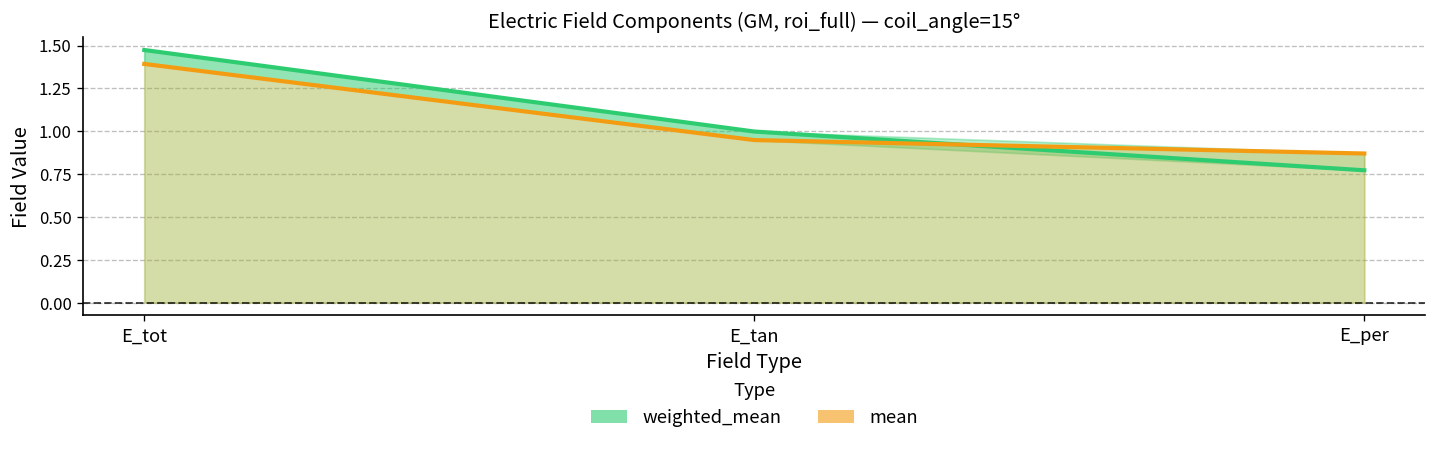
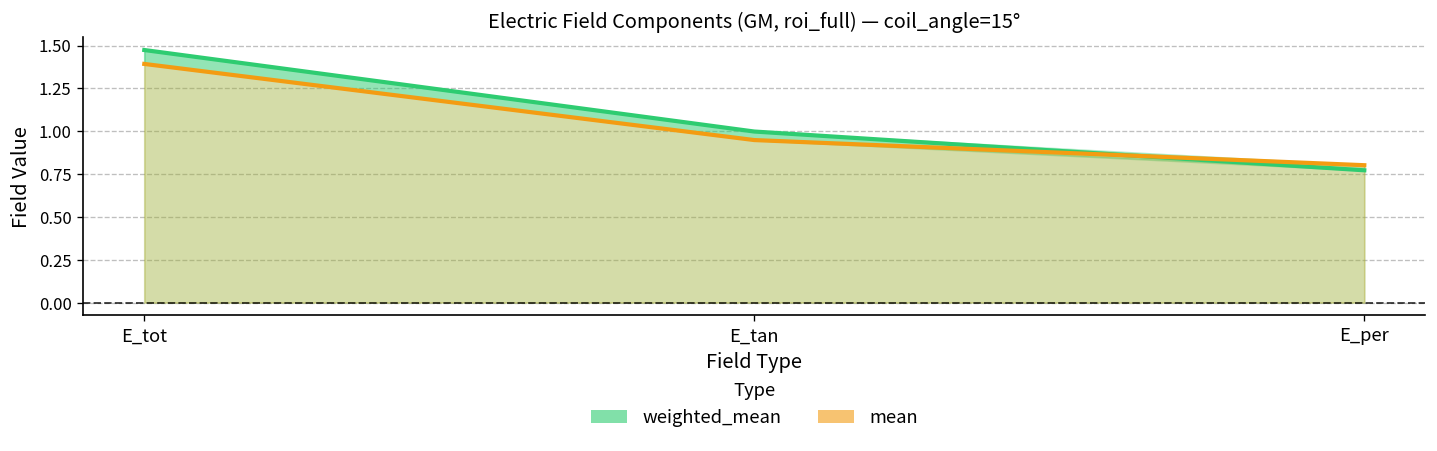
  {
    "mean": {
      "E_tot": 1.39,
      "E_tan": 0.95,
-     "E_per": 0.87
+     "E_per": 0.80
    }
  }
